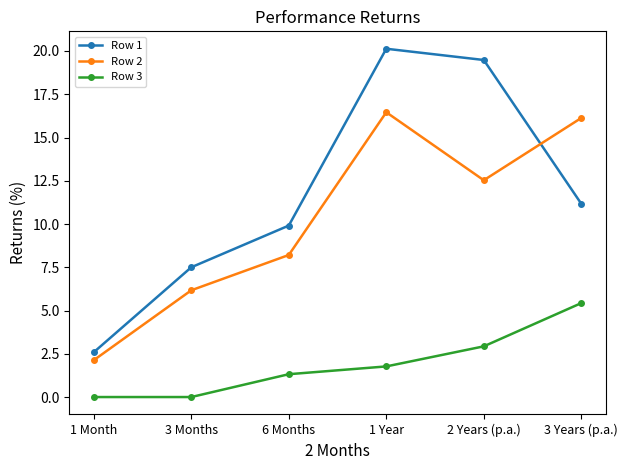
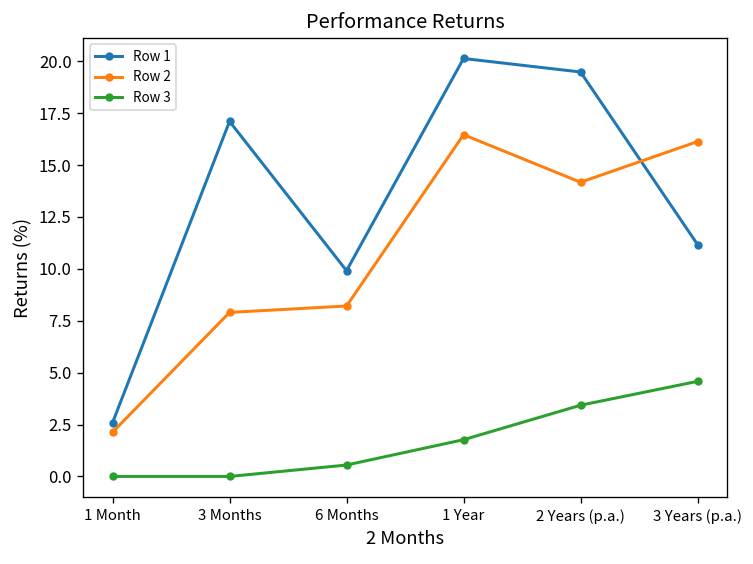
  {
    "Row 1": {
      "1 Month": 2.6,
-     "3 Months": 7.5,
+     "3 Months": 17.1,
      "6 Months": 9.9,
      "1 Year": 20.1,
      "2 Years (p.a.)": 19.5,
      "3 Years (p.a.)": 11.2
    },
    "Row 2": {
      "1 Month": 2.1,
-     "3 Months": 6.2,
+     "3 Months": 7.9,
      "6 Months": 8.2,
      "1 Year": 16.5,
-     "2 Years (p.a.)": 12.5,
+     "2 Years (p.a.)": 14.2,
      "3 Years (p.a.)": 16.1
    },
    "Row 3": {
      "1 Month": 0.0,
      "3 Months": 0.0,
-     "6 Months": 1.3,
+     "6 Months": 0.6,
      "1 Year": 1.8,
-     "2 Years (p.a.)": 2.9,
-     "3 Years (p.a.)": 5.4
+     "2 Years (p.a.)": 3.4,
+     "3 Years (p.a.)": 4.6
    }
  }
